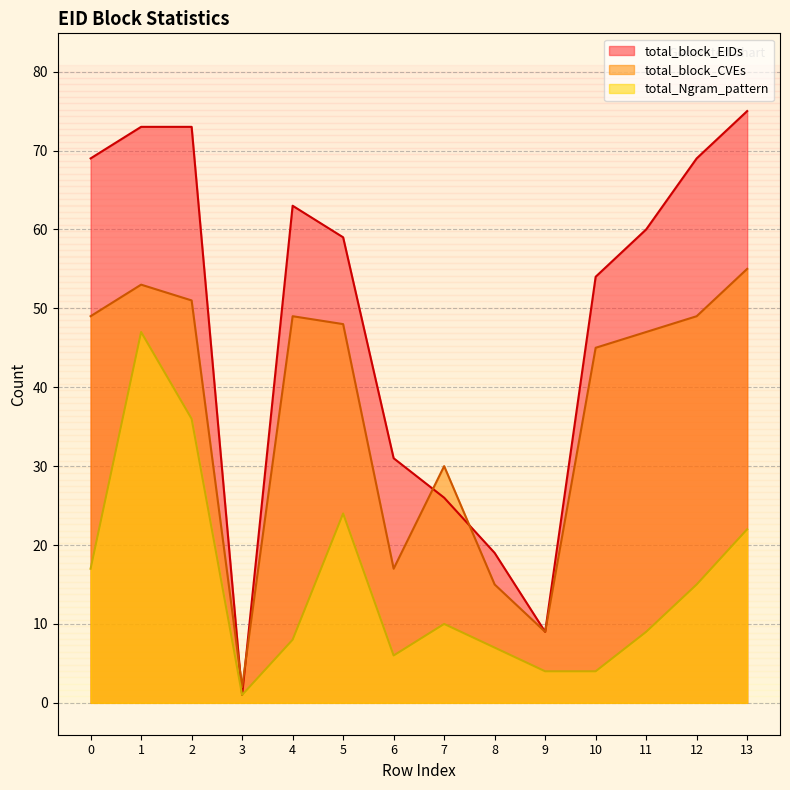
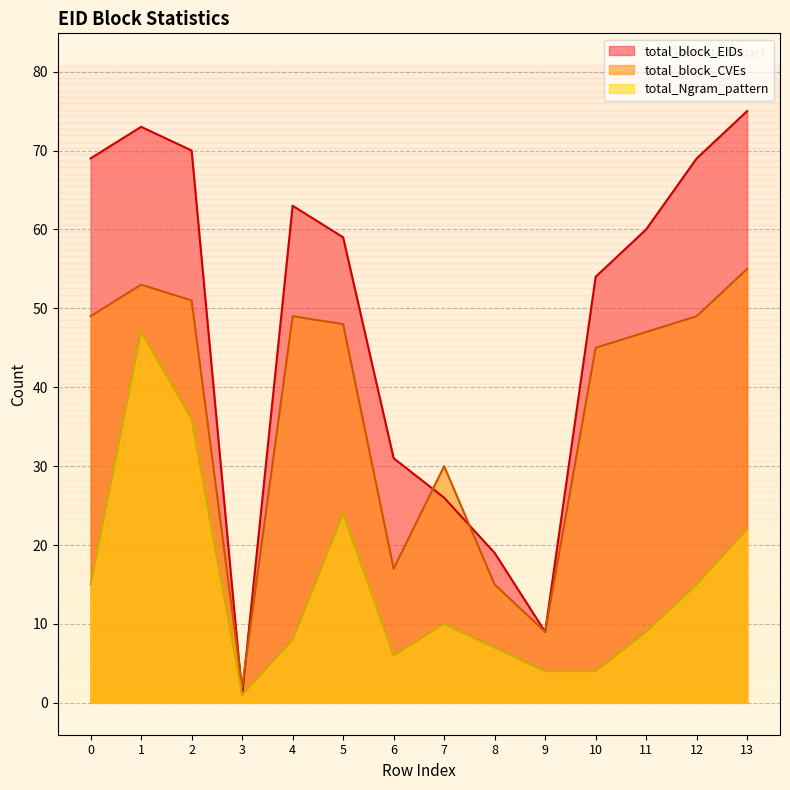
  {
    "total_block_EIDs": {
      "0": 69,
      "1": 73,
-     "2": 73,
+     "2": 70,
      "4": 63,
      "5": 59,
      "6": 31,
      "7": 26,
      "8": 19,
      "10": 54,
      "11": 60,
      "12": 69,
      "13": 75
    },
    "total_block_CVEs": {
      "0": 49,
      "1": 53,
      "2": 51,
      "3": 2,
      "4": 49,
      "5": 48,
      "6": 17,
      "7": 30,
      "8": 15,
      "10": 45,
      "11": 47,
      "12": 49,
      "13": 55
    },
    "total_Ngram_pattern": {
-     "0": 17,
+     "0": 15,
      "1": 47,
      "2": 36,
      "4": 8,
      "5": 24,
      "6": 6,
      "7": 10,
      "8": 7,
      "9": 4,
      "10": 4,
      "11": 9,
      "12": 15,
      "13": 22
    }
  }
